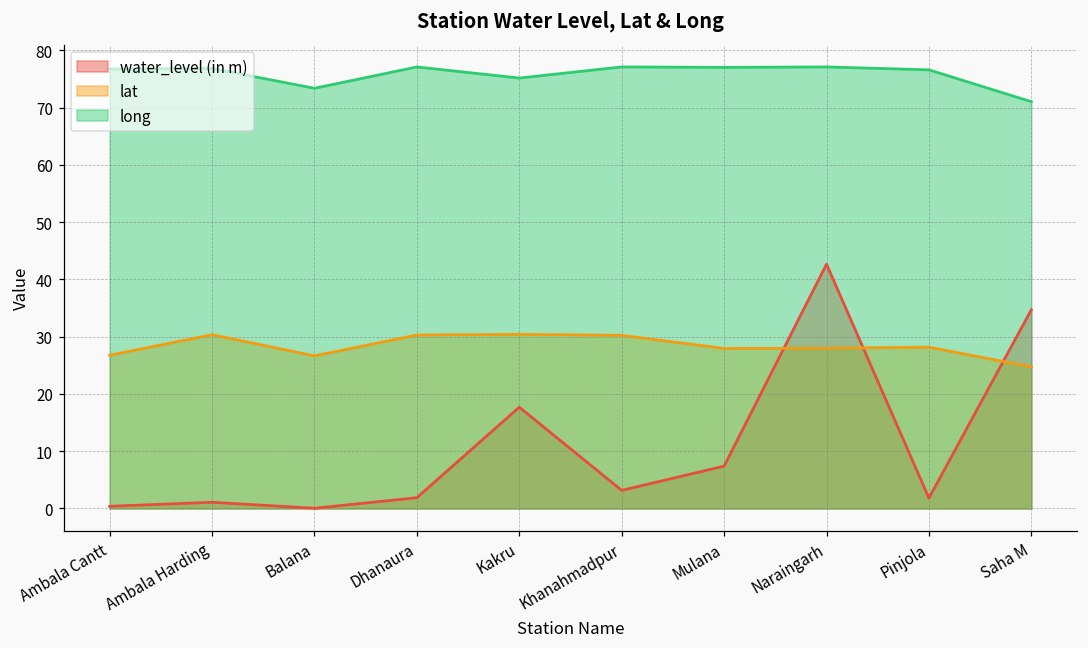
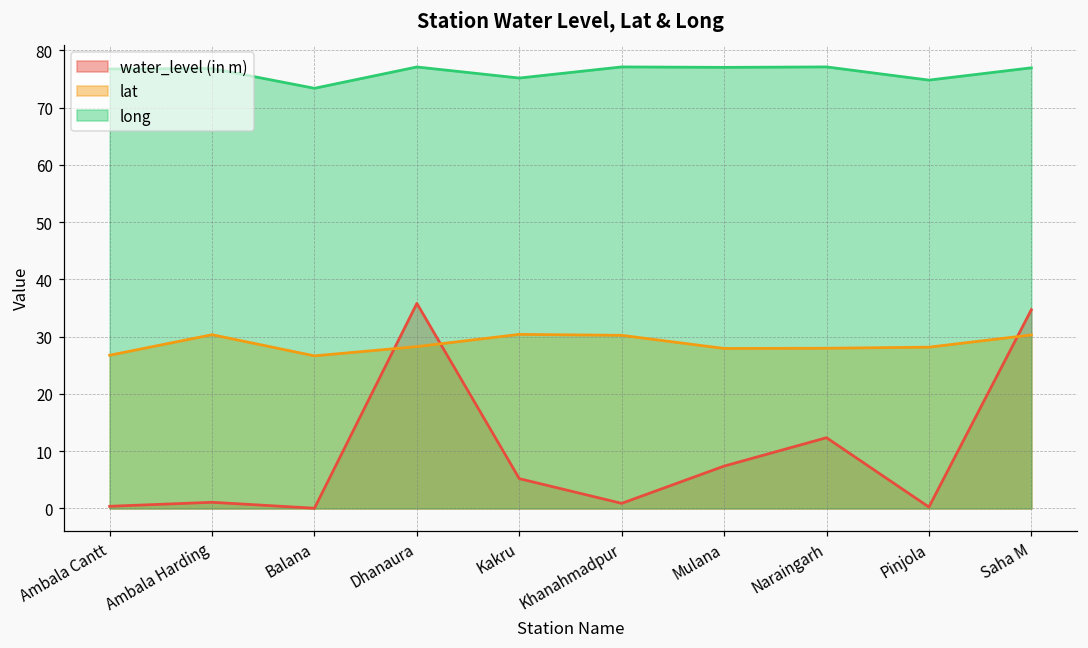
  {
    "water_level (in m)": {
      "Ambala Cantt": 0,
      "Ambala Harding": 1,
      "Balana": 0,
-     "Dhanaura": 2,
-     "Kakru": 18,
-     "Khanahmadpur": 3,
+     "Dhanaura": 36,
+     "Kakru": 5,
+     "Khanahmadpur": 1,
      "Mulana": 7,
-     "Naraingarh": 43,
-     "Pinjola": 2,
+     "Naraingarh": 12,
+     "Pinjola": 0,
      "Saha M": 35
    },
    "lat": {
      "Ambala Cantt": 27,
      "Ambala Harding": 30,
      "Balana": 27,
-     "Dhanaura": 30,
+     "Dhanaura": 28,
      "Kakru": 30,
      "Khanahmadpur": 30,
      "Mulana": 28,
      "Naraingarh": 28,
      "Pinjola": 28,
-     "Saha M": 25
+     "Saha M": 30
    },
    "long": {
      "Balana": 73,
      "Dhanaura": 77,
      "Kakru": 75,
      "Khanahmadpur": 77,
      "Mulana": 77,
      "Naraingarh": 77,
-     "Pinjola": 77,
-     "Saha M": 71
+     "Pinjola": 75,
+     "Saha M": 77
    }
  }
